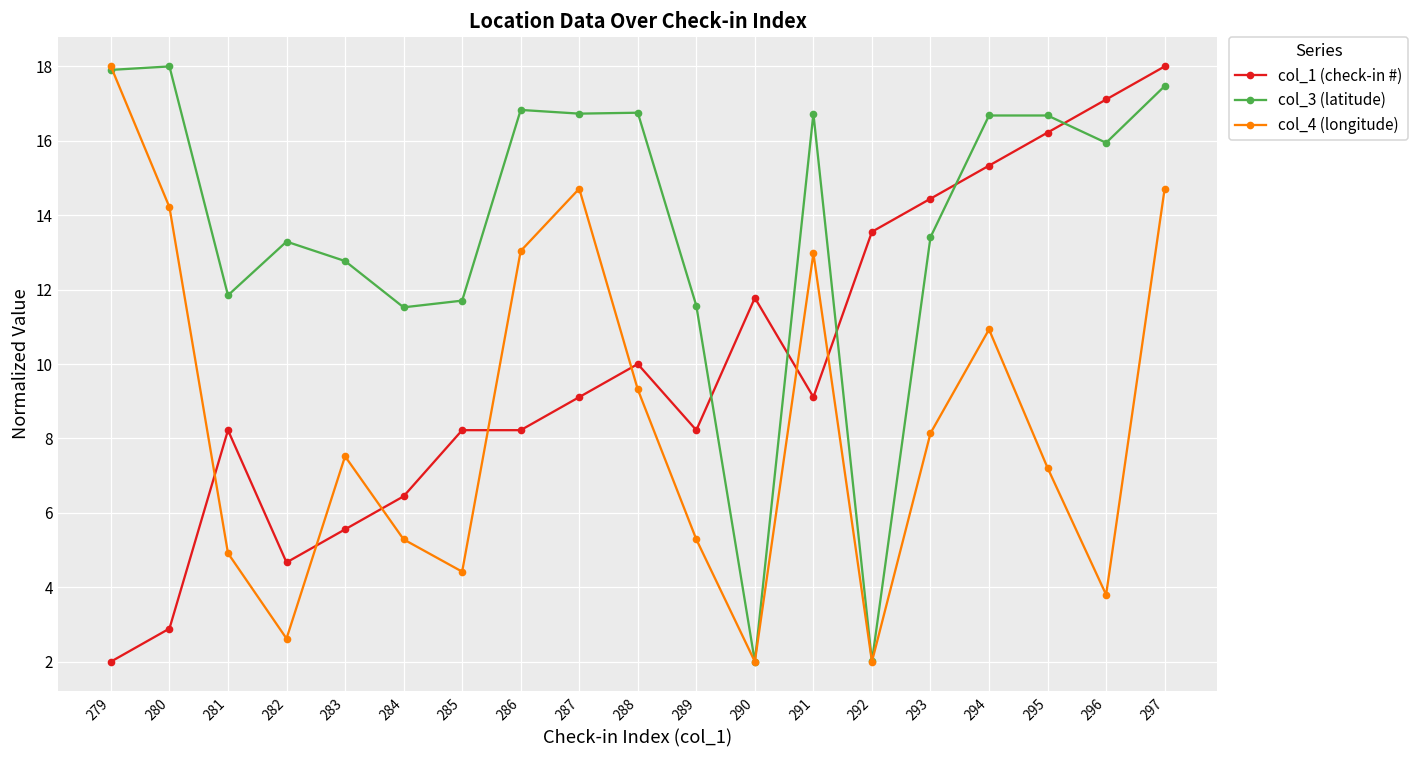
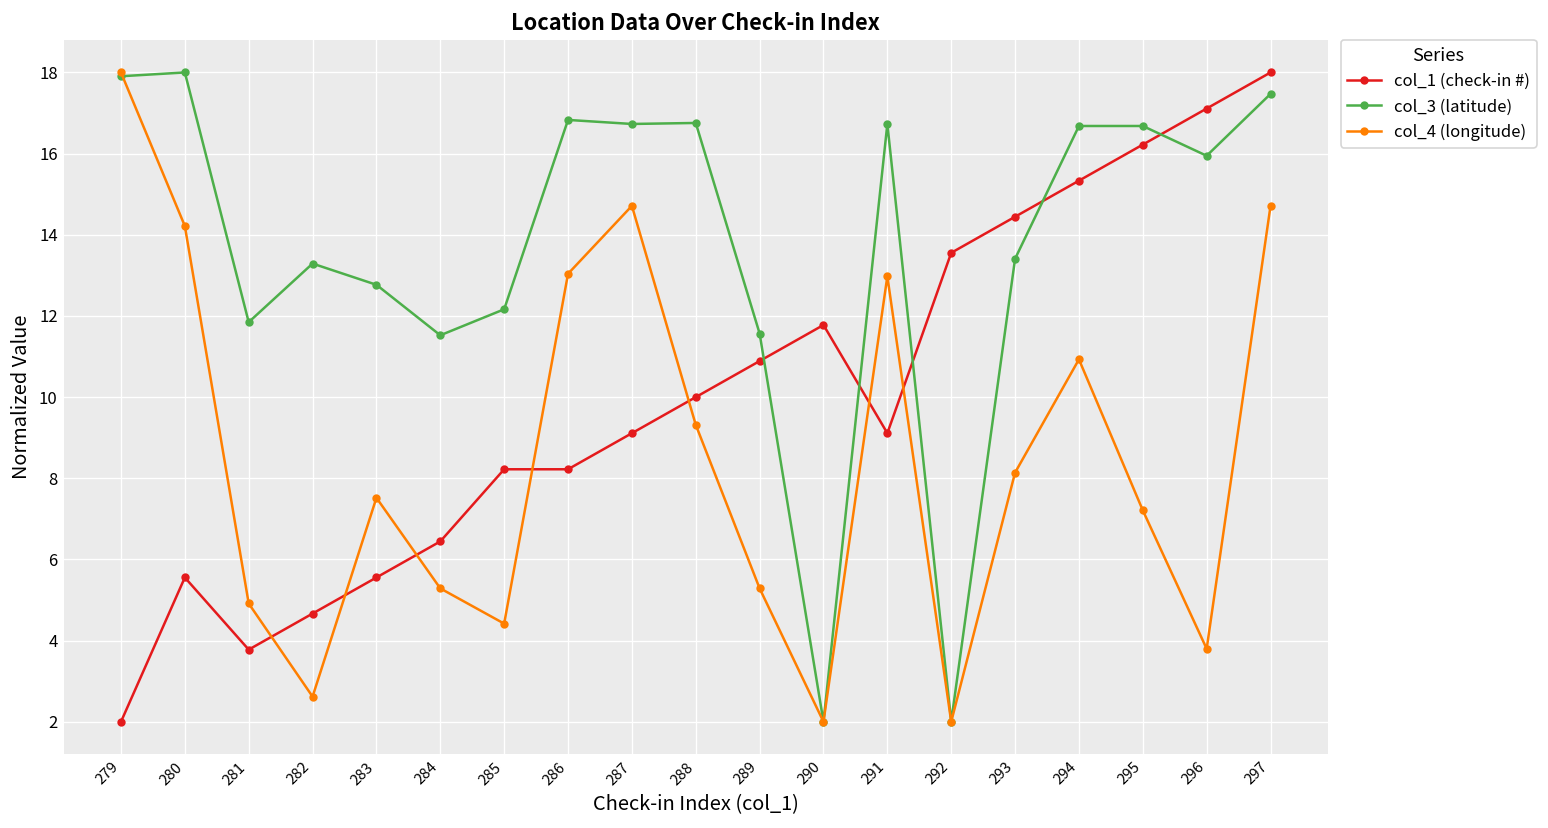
  {
    "col_1 (check-in #)": {
      "279": 2.0,
-     "280": 2.9,
-     "281": 8.2,
+     "280": 5.6,
+     "281": 3.8,
      "282": 4.7,
      "283": 5.6,
      "284": 6.4,
      "285": 8.2,
      "286": 8.2,
      "287": 9.1,
      "288": 10.0,
-     "289": 8.2,
+     "289": 10.9,
      "290": 11.8,
      "291": 9.1,
      "292": 13.6,
      "293": 14.4,
      "294": 15.3,
      "295": 16.2,
      "296": 17.1,
      "297": 18.0
    },
    "col_3 (latitude)": {
      "279": 17.9,
      "280": 18.0,
      "281": 11.8,
      "282": 13.3,
      "283": 12.8,
      "284": 11.5,
-     "285": 11.7,
+     "285": 12.2,
      "286": 16.8,
      "287": 16.7,
      "288": 16.8,
      "289": 11.6,
      "291": 16.7,
      "293": 13.4,
      "294": 16.7,
      "295": 16.7,
      "296": 15.9,
      "297": 17.5
    },
    "col_4 (longitude)": {
      "279": 18.0,
      "280": 14.2,
      "281": 4.9,
      "282": 2.6,
      "283": 7.5,
      "284": 5.3,
      "285": 4.4,
      "286": 13.0,
      "287": 14.7,
      "288": 9.3,
      "289": 5.3,
      "291": 13.0,
      "293": 8.1,
      "294": 10.9,
      "295": 7.2,
      "296": 3.8,
      "297": 14.7
    }
  }
